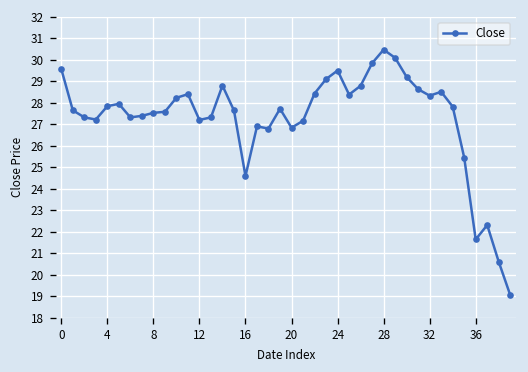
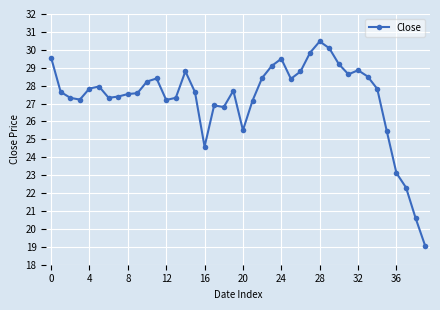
  {
    "0": 29.6,
    "4": 27.8,
    "8": 27.5,
    "12": 27.2,
    "16": 24.6,
-   "20": 26.8,
+   "20": 25.5,
    "24": 29.5,
    "28": 30.5,
-   "32": 28.3,
-   "36": 21.6
+   "32": 28.9,
+   "36": 23.1
  }
